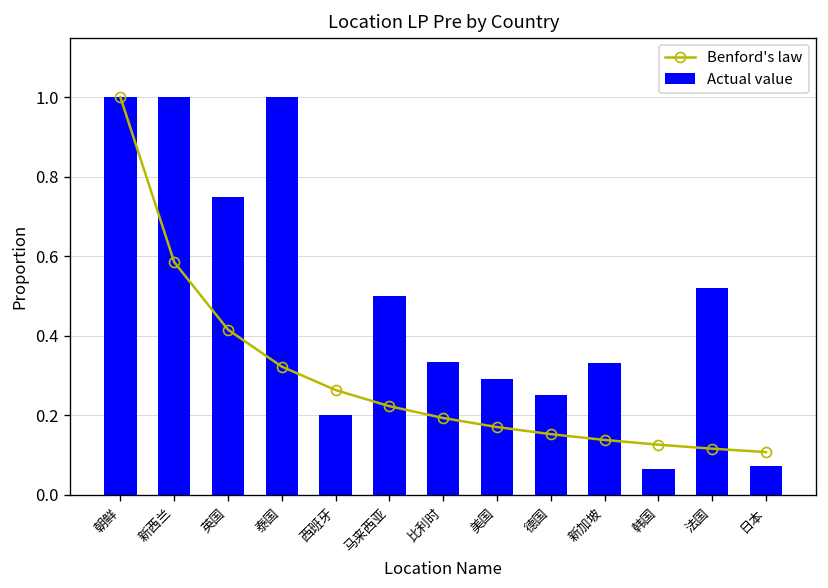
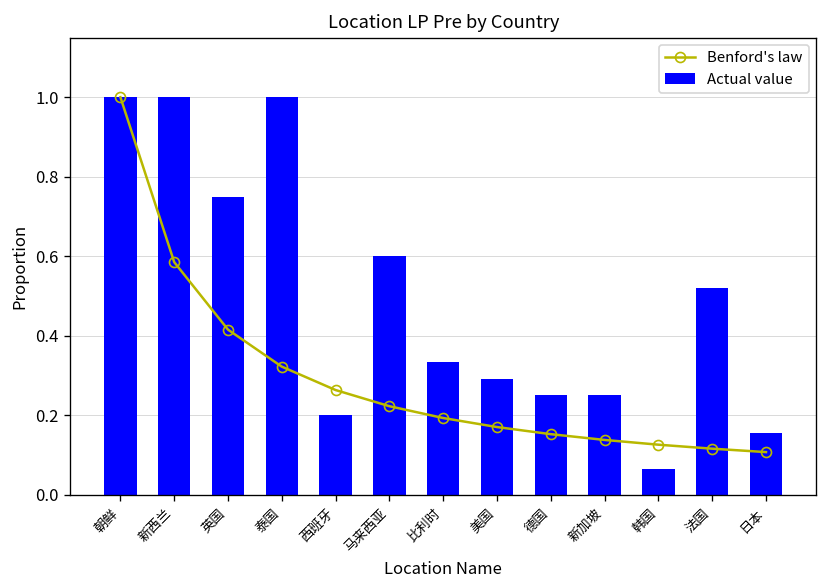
  {
    "Benford's law": {
      "朝鲜": 1.00,
      "新西兰": 0.58,
      "英国": 0.42,
      "泰国": 0.32,
      "西班牙": 0.26,
      "马来西亚": 0.22,
      "比利时": 0.19,
      "美国": 0.17,
      "德国": 0.15,
      "新加坡": 0.14,
      "韩国": 0.13,
      "法国": 0.12,
      "日本": 0.11
    },
    "Actual value": {
      "朝鲜": 1.00,
      "新西兰": 1.00,
      "英国": 0.75,
      "泰国": 1.00,
      "西班牙": 0.20,
-     "马来西亚": 0.5,
+     "马来西亚": 0.6,
      "比利时": 0.33,
      "美国": 0.29,
      "德国": 0.25,
-     "新加坡": 0.33,
+     "新加坡": 0.25,
      "韩国": 0.06,
      "法国": 0.52,
-     "日本": 0.07
+     "日本": 0.16
    }
  }
